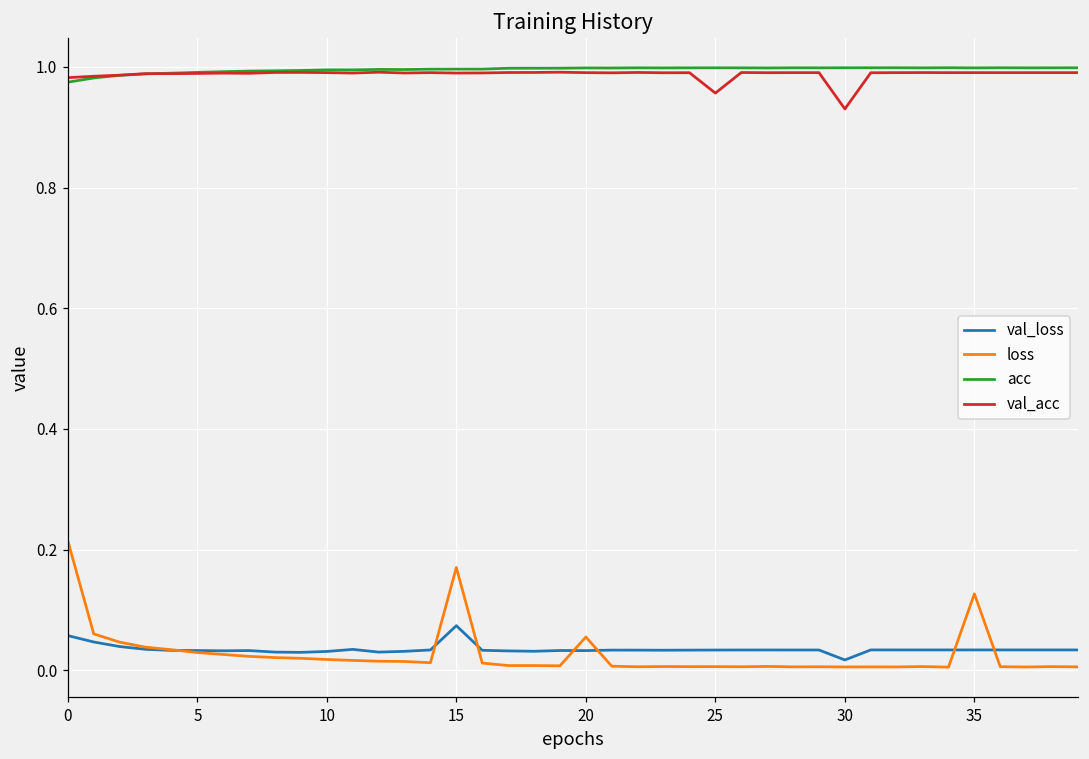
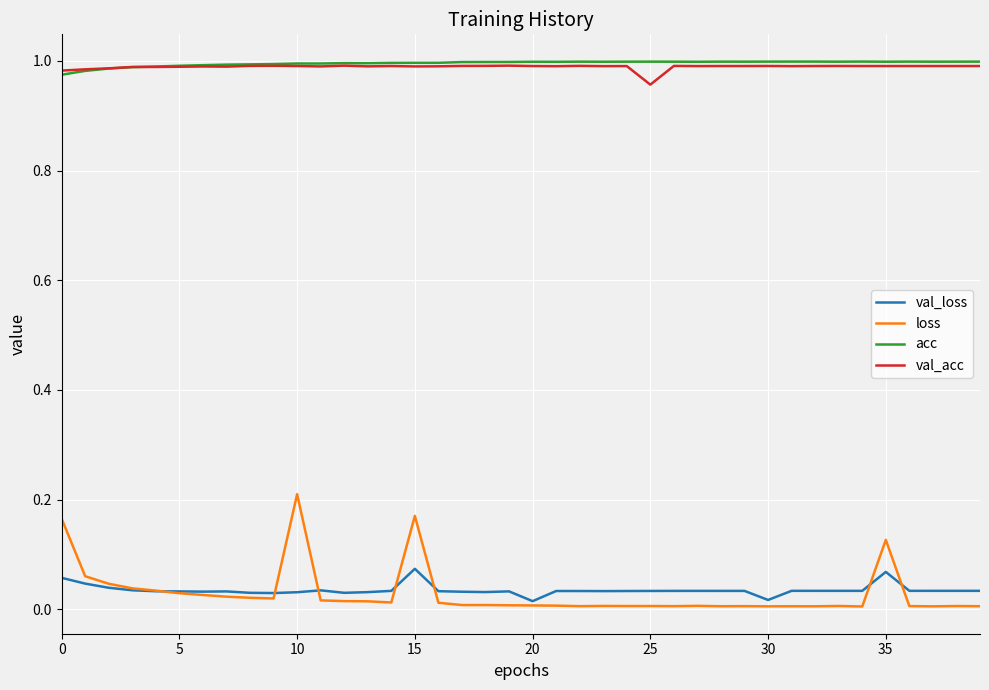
  {
    "val_loss": {
      "0": 0.06,
      "10": 0.03,
      "15": 0.07,
-     "20": 0.03,
+     "20": 0.01,
      "25": 0.03,
      "30": 0.02,
-     "35": 0.03
+     "35": 0.07
    },
    "loss": {
-     "0": 0.21,
-     "10": 0.02,
+     "0": 0.17,
+     "10": 0.21,
      "15": 0.17,
-     "20": 0.05,
+     "20": 0.01,
      "25": 0.01,
      "30": 0.01,
      "35": 0.13
    },
    "acc": {
      "0": 0.97,
      "15": 1.00,
      "20": 1.00,
      "25": 1.00,
      "30": 1.00,
      "35": 1.00
    },
    "val_acc": {
      "0": 0.98,
      "15": 0.99,
      "20": 0.99,
      "25": 0.96,
-     "30": 0.93,
+     "30": 0.99,
      "35": 0.99
    }
  }
